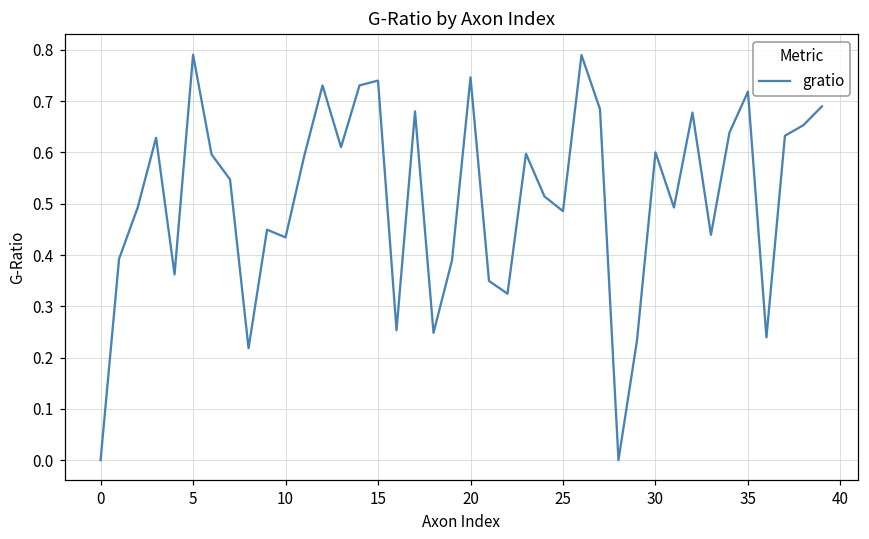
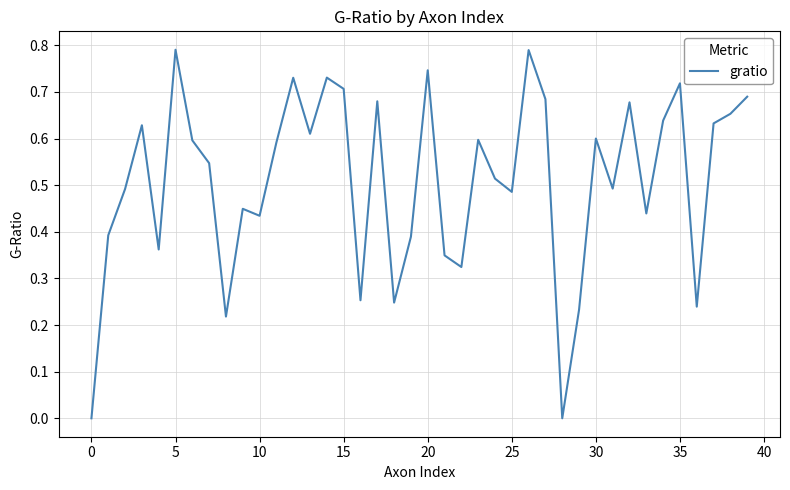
  {
    "0": 0.00,
    "5": 0.79,
    "10": 0.43,
-   "15": 0.74,
+   "15": 0.71,
    "20": 0.75,
    "25": 0.49,
    "30": 0.60,
    "35": 0.72
  }
